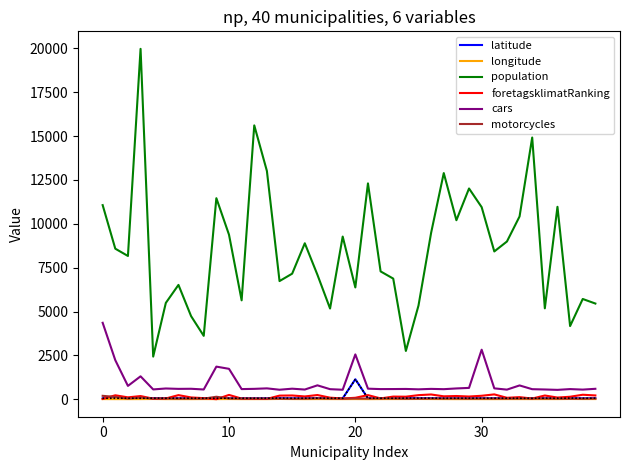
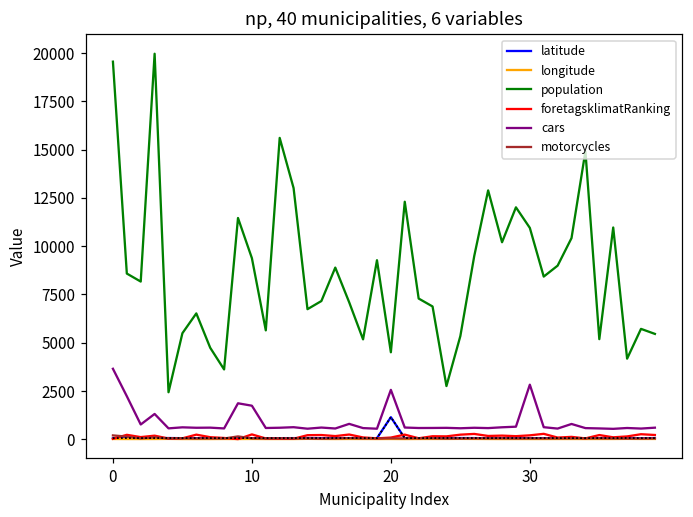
  {
    "latitude": {
      "20": 1100
    },
    "population": {
-     "0": 11100,
+     "0": 19600,
      "10": 9400,
-     "20": 6400,
+     "20": 4500,
      "30": 10900
    },
    "foretagsklimatRanking": {
      "10": 300
    },
    "cars": {
-     "0": 4400,
+     "0": 3700,
      "10": 1700,
      "20": 2600,
      "30": 2800
    }
  }
